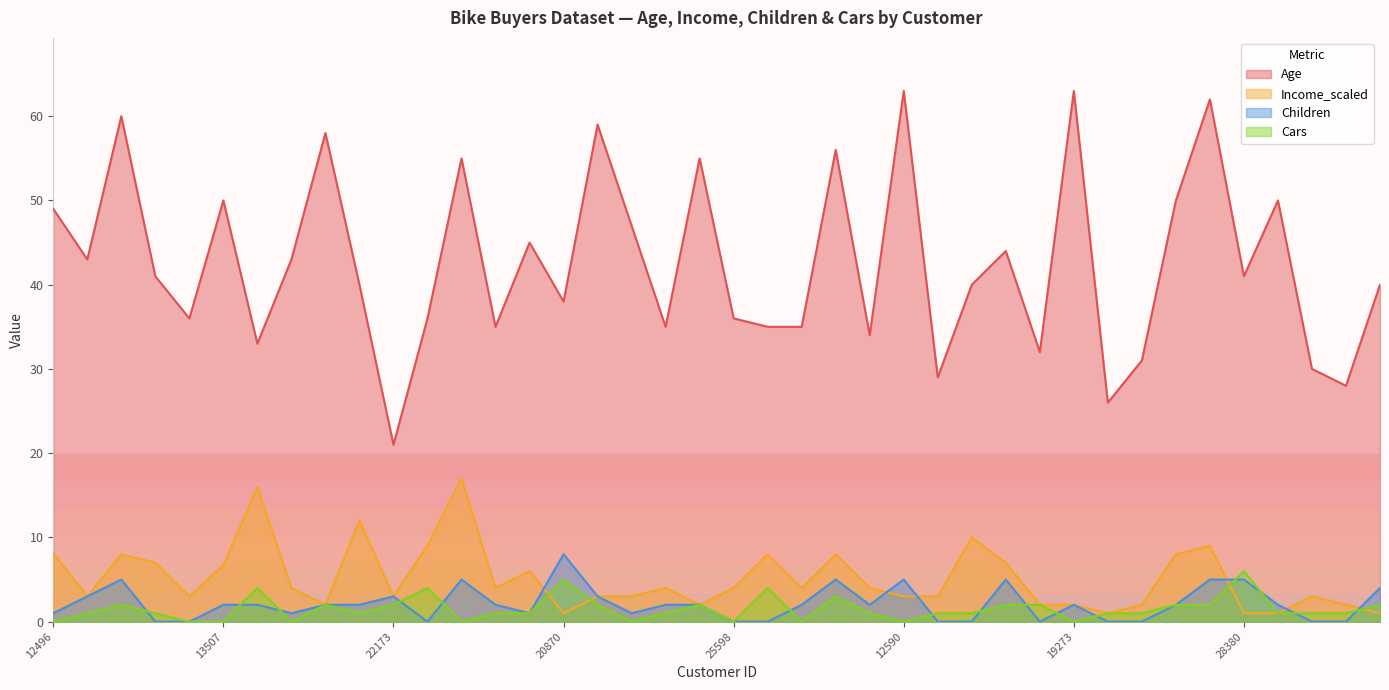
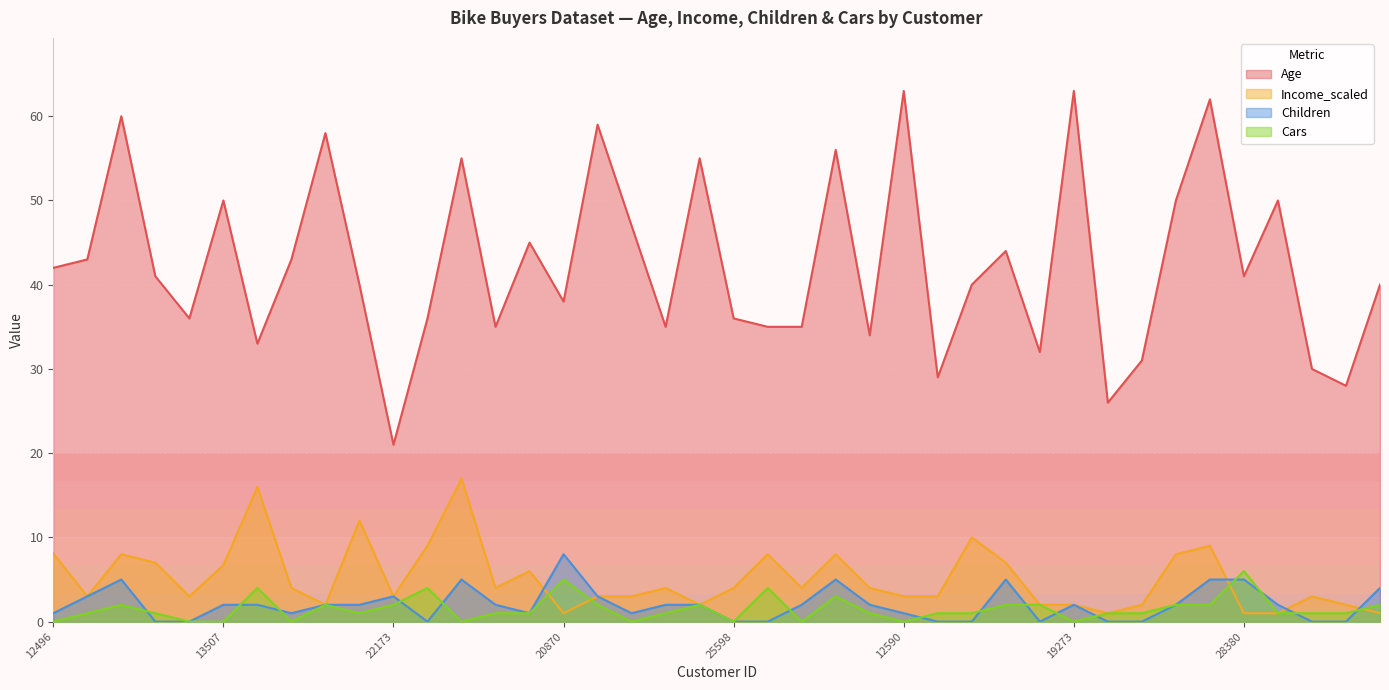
  {
    "Age": {
-     "12496": 49,
+     "12496": 42,
      "13507": 50,
      "22173": 21,
      "20870": 38,
      "25598": 36,
      "12590": 63,
      "19273": 63,
      "28380": 41
    },
    "Income_scaled": {
      "12496": 8,
      "13507": 7,
      "20870": 1,
      "25598": 4,
      "12590": 3,
      "28380": 1
    },
    "Children": {
      "12496": 1,
      "13507": 2,
      "20870": 8,
-     "12590": 5,
+     "12590": 1,
      "28380": 5
    },
    "Cars": {
      "12496": 0,
      "13507": 0,
      "22173": 2,
      "20870": 5,
      "12590": 0,
      "19273": 0,
      "28380": 6
    }
  }
